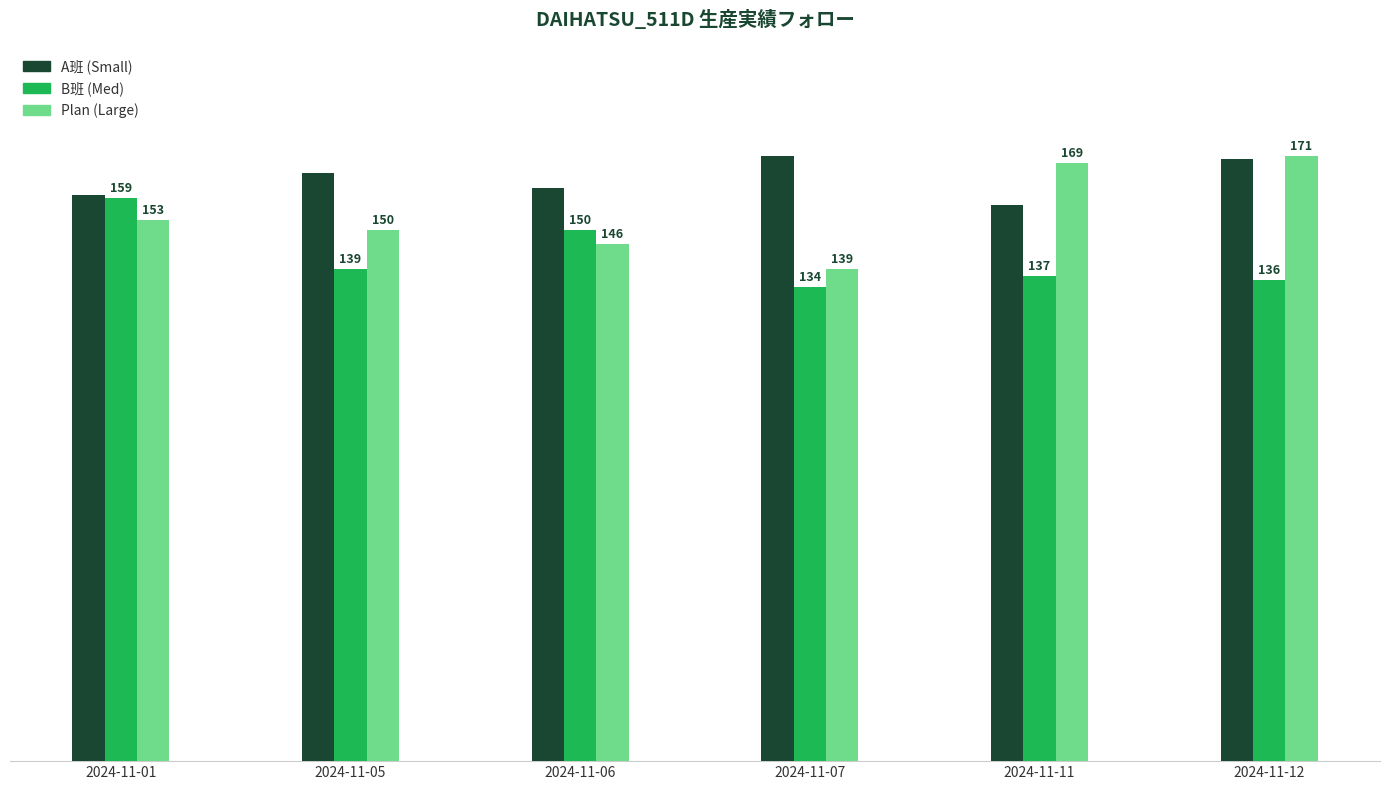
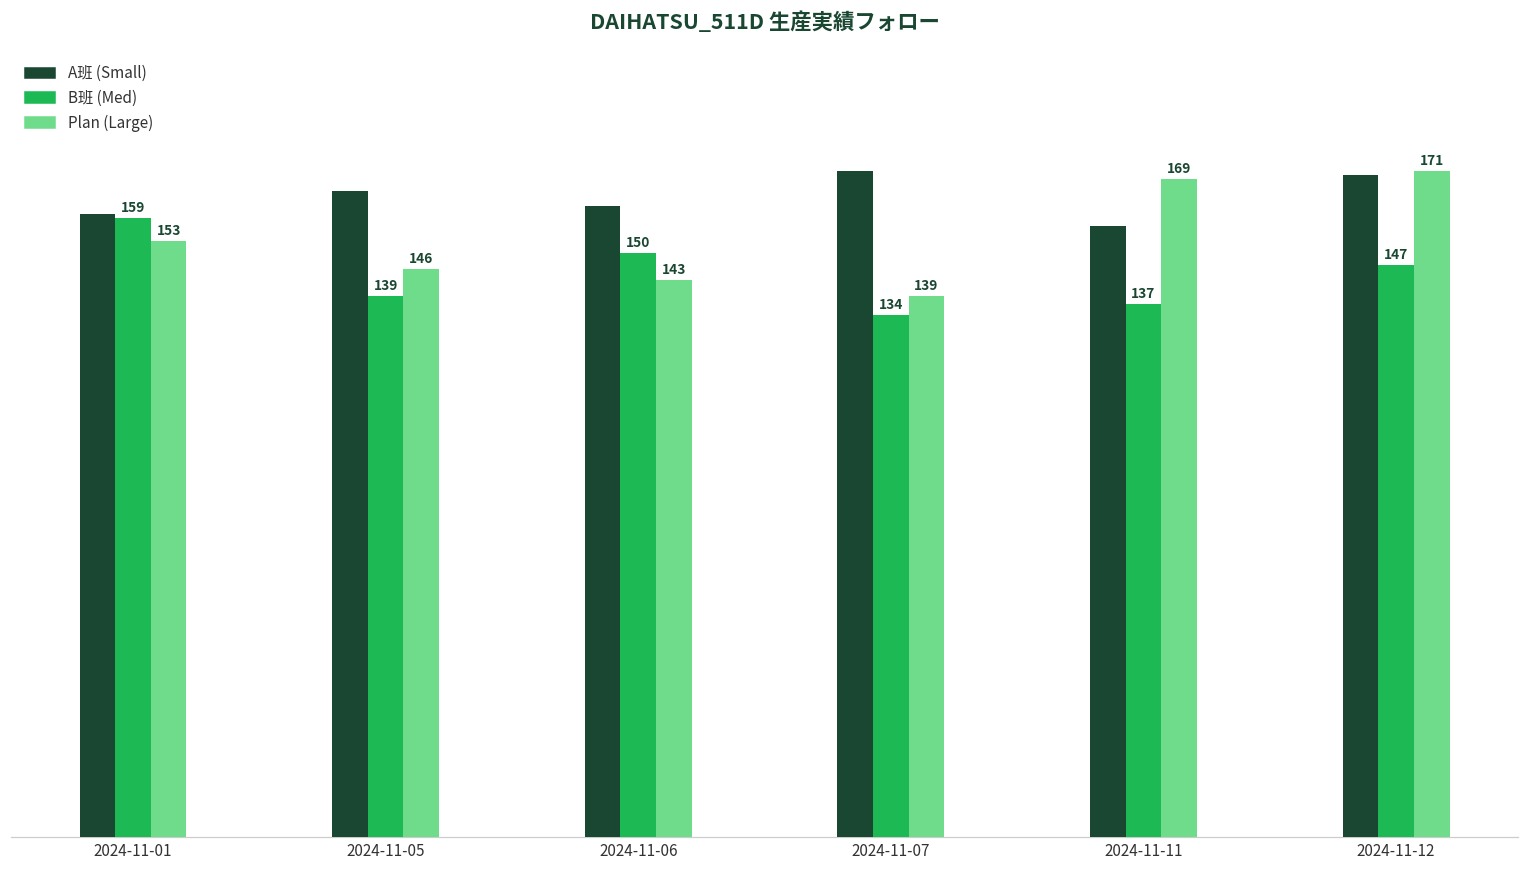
  {
    "B班 (Med)": {
      "2024-11-01": 159,
      "2024-11-05": 139,
      "2024-11-06": 150,
      "2024-11-07": 134,
      "2024-11-11": 137,
-     "2024-11-12": 136
+     "2024-11-12": 147
    },
    "Plan (Large)": {
      "2024-11-01": 153,
-     "2024-11-05": 150,
-     "2024-11-06": 146,
+     "2024-11-05": 146,
+     "2024-11-06": 143,
      "2024-11-07": 139,
      "2024-11-11": 169,
      "2024-11-12": 171
    }
  }
